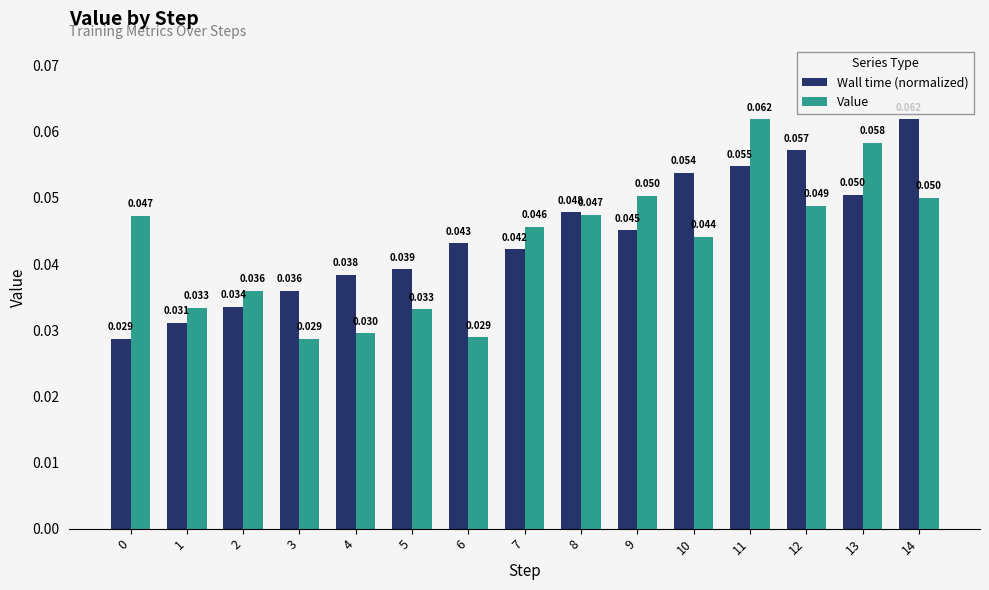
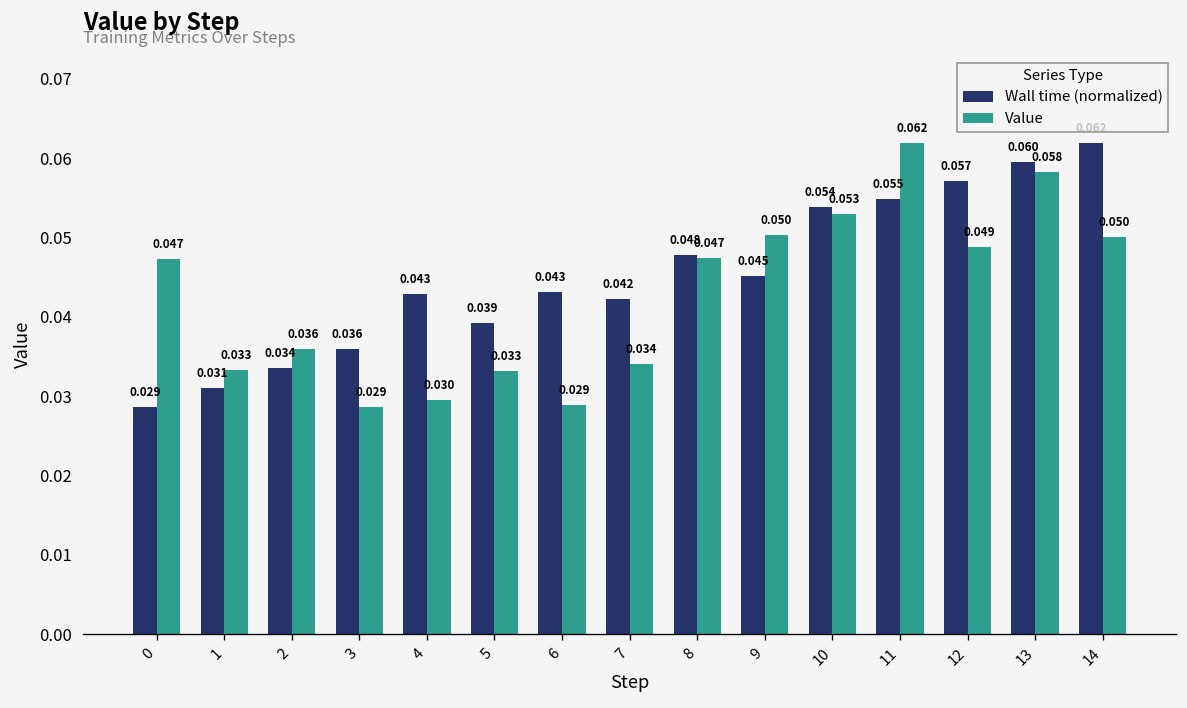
  {
    "Wall time (normalized)": {
      "0": 0.029,
      "1": 0.031,
      "2": 0.034,
      "3": 0.036,
-     "4": 0.038,
+     "4": 0.043,
      "5": 0.039,
      "6": 0.043,
      "7": 0.042,
      "9": 0.045,
      "10": 0.054,
      "11": 0.055,
      "12": 0.057,
-     "13": 0.050
+     "13": 0.060
    },
    "Value": {
      "0": 0.047,
      "1": 0.033,
      "2": 0.036,
      "3": 0.029,
      "4": 0.030,
      "5": 0.033,
      "6": 0.029,
-     "7": 0.046,
+     "7": 0.034,
      "9": 0.050,
-     "10": 0.044,
+     "10": 0.053,
      "11": 0.062,
      "12": 0.049,
      "13": 0.058,
      "14": 0.050
    }
  }
